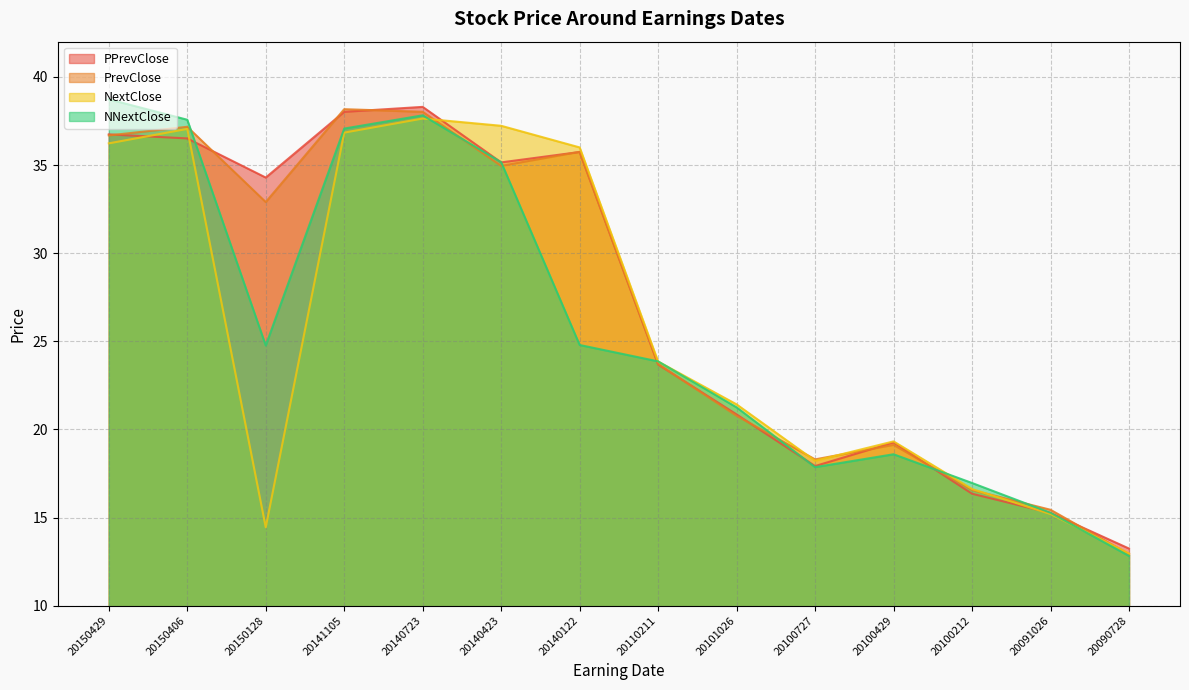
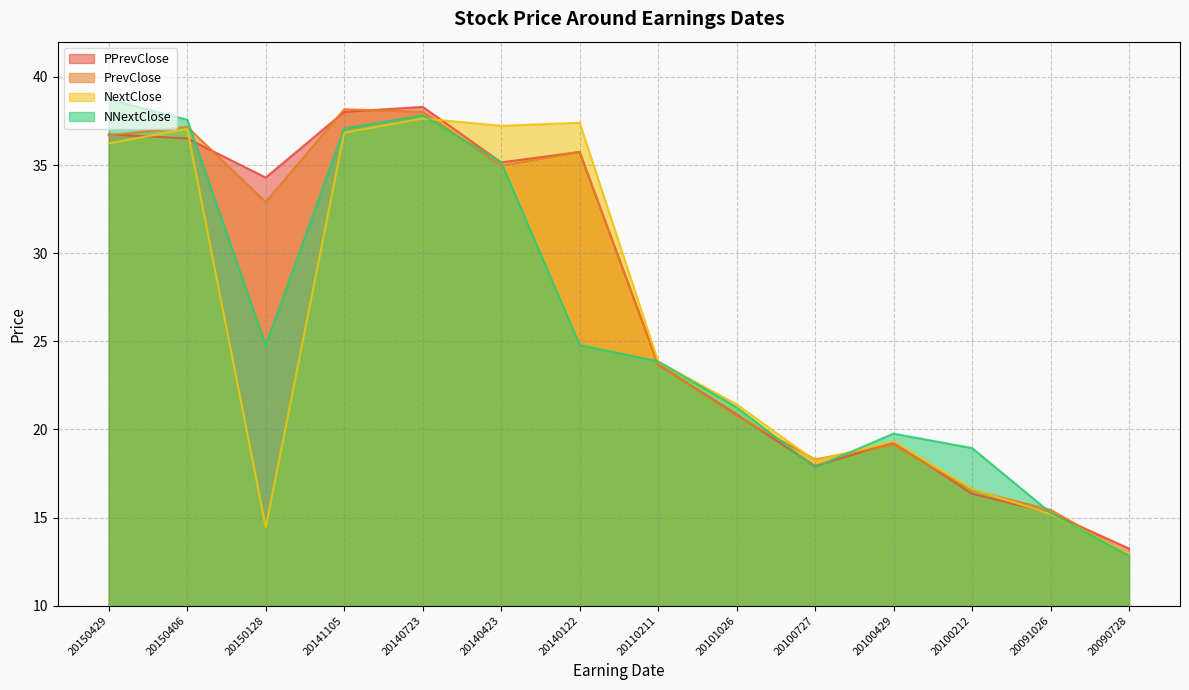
  {
    "NextClose": {
      "20150429": 36.2,
      "20150128": 14.4,
      "20141105": 36.8,
      "20140723": 37.6,
      "20140423": 37.2,
-     "20140122": 36.0,
+     "20140122": 37.4,
      "20101026": 21.4
    },
    "NNextClose": {
      "20150406": 37.6,
      "20150128": 24.8,
      "20141105": 37.1,
      "20140723": 37.8,
      "20140122": 24.8,
      "20101026": 21.3,
-     "20100429": 18.6,
-     "20100212": 17.0
+     "20100429": 19.8,
+     "20100212": 18.9
    }
  }
